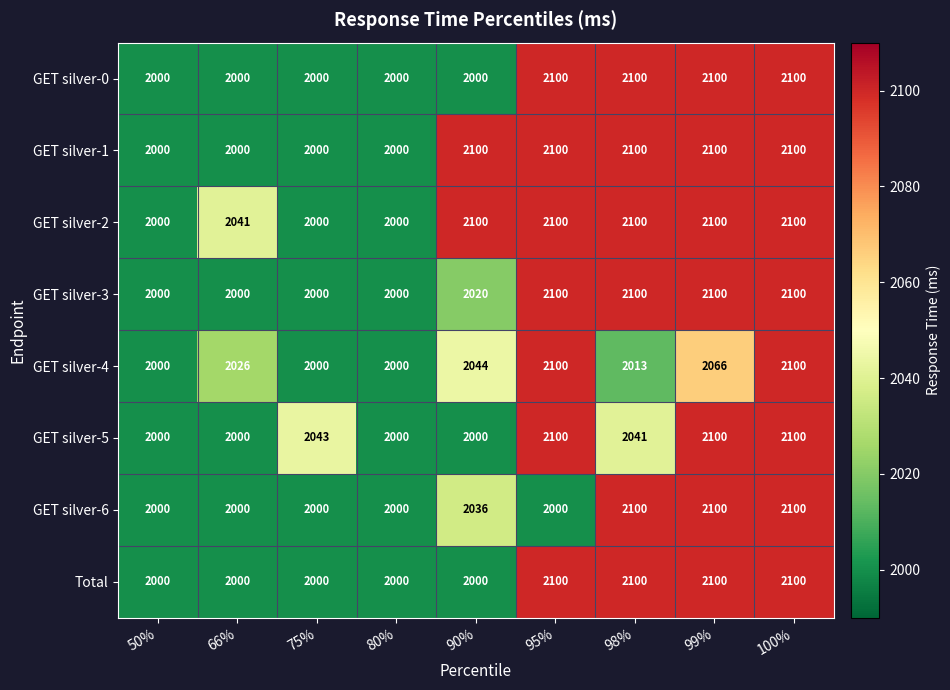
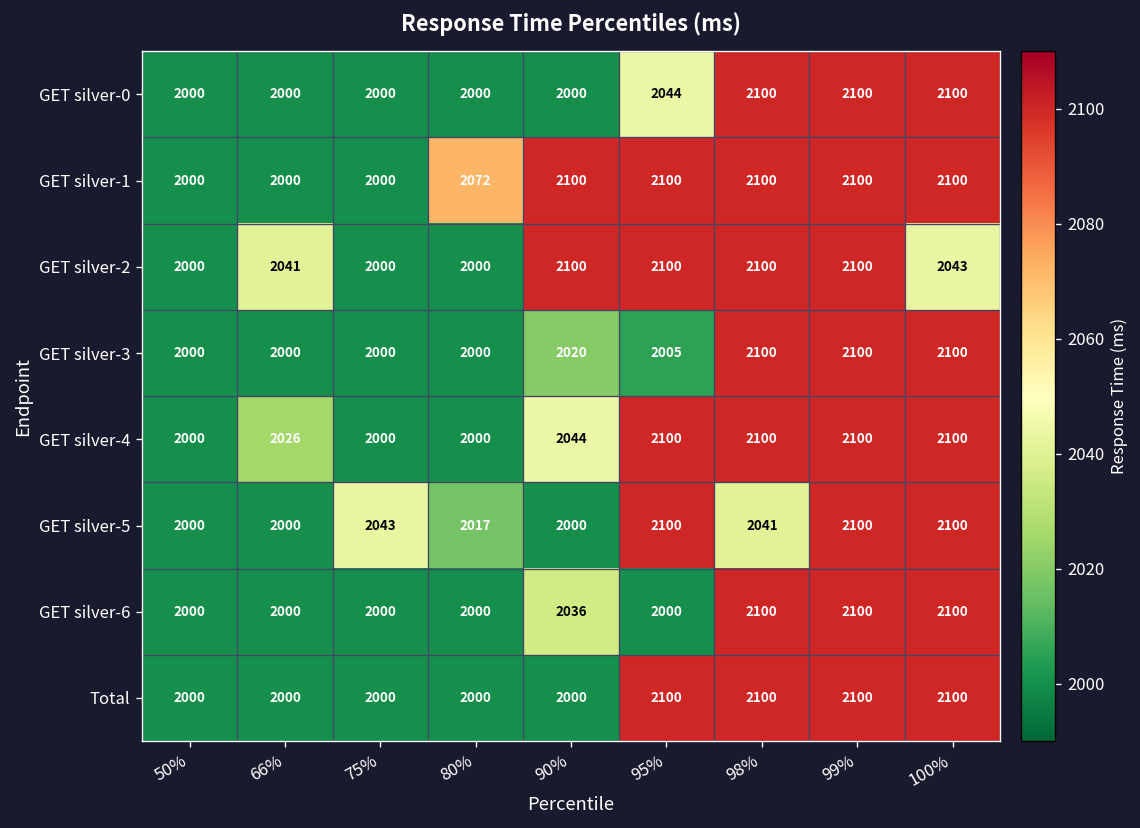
  {
    "GET silver-0": {
      "50%": 2000,
      "66%": 2000,
      "75%": 2000,
      "80%": 2000,
      "90%": 2000,
-     "95%": 2100,
+     "95%": 2044,
      "98%": 2100,
      "99%": 2100,
      "100%": 2100
    },
    "GET silver-1": {
      "50%": 2000,
      "66%": 2000,
      "75%": 2000,
-     "80%": 2000,
+     "80%": 2072,
      "90%": 2100,
      "95%": 2100,
      "98%": 2100,
      "99%": 2100,
      "100%": 2100
    },
    "GET silver-2": {
      "50%": 2000,
      "66%": 2041,
      "75%": 2000,
      "80%": 2000,
      "90%": 2100,
      "95%": 2100,
      "98%": 2100,
      "99%": 2100,
-     "100%": 2100
+     "100%": 2043
    },
    "GET silver-3": {
      "50%": 2000,
      "66%": 2000,
      "75%": 2000,
      "80%": 2000,
      "90%": 2020,
-     "95%": 2100,
+     "95%": 2005,
      "98%": 2100,
      "99%": 2100,
      "100%": 2100
    },
    "GET silver-4": {
      "50%": 2000,
      "66%": 2026,
      "75%": 2000,
      "80%": 2000,
      "90%": 2044,
      "95%": 2100,
-     "98%": 2013,
-     "99%": 2066,
+     "98%": 2100,
+     "99%": 2100,
      "100%": 2100
    },
    "GET silver-5": {
      "50%": 2000,
      "66%": 2000,
      "75%": 2043,
-     "80%": 2000,
+     "80%": 2017,
      "90%": 2000,
      "95%": 2100,
      "98%": 2041,
      "99%": 2100,
      "100%": 2100
    },
    "GET silver-6": {
      "50%": 2000,
      "66%": 2000,
      "75%": 2000,
      "80%": 2000,
      "90%": 2036,
      "95%": 2000,
      "98%": 2100,
      "99%": 2100,
      "100%": 2100
    },
    "Total": {
      "50%": 2000,
      "66%": 2000,
      "75%": 2000,
      "80%": 2000,
      "90%": 2000,
      "95%": 2100,
      "98%": 2100,
      "99%": 2100,
      "100%": 2100
    }
  }
